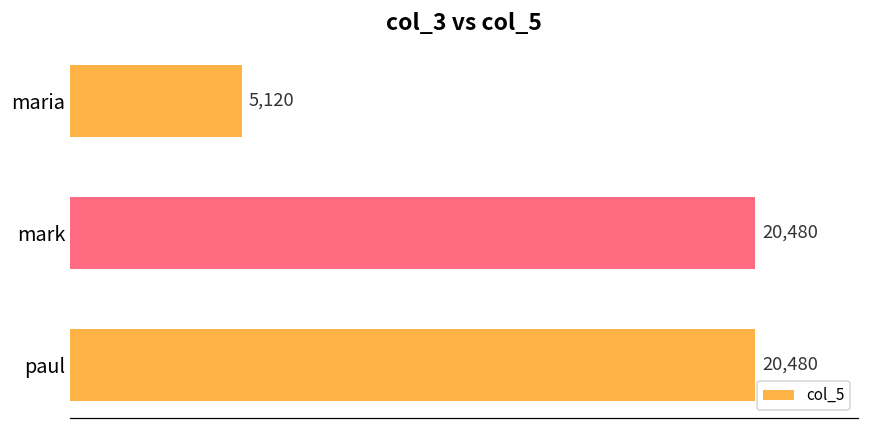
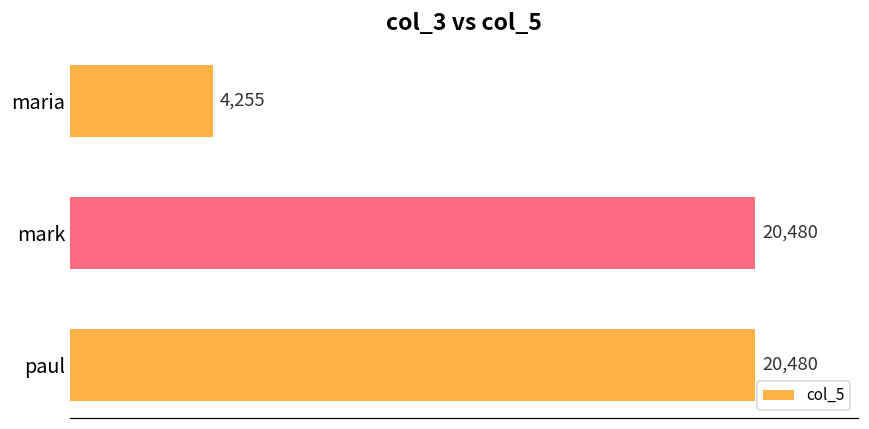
  {
-   "maria": "5,120",
+   "maria": "4,255",
    "mark": "20,480",
    "paul": "20,480"
  }
